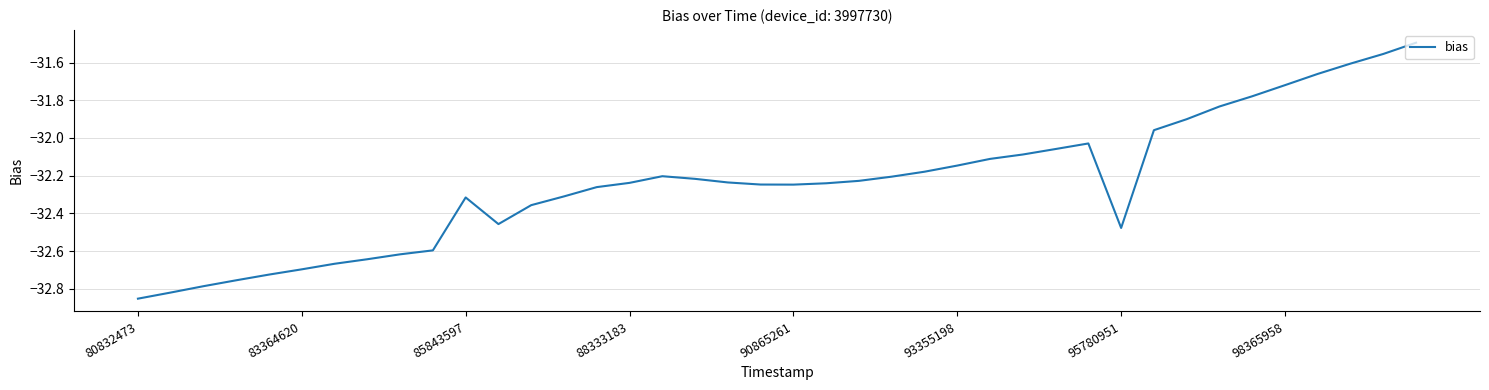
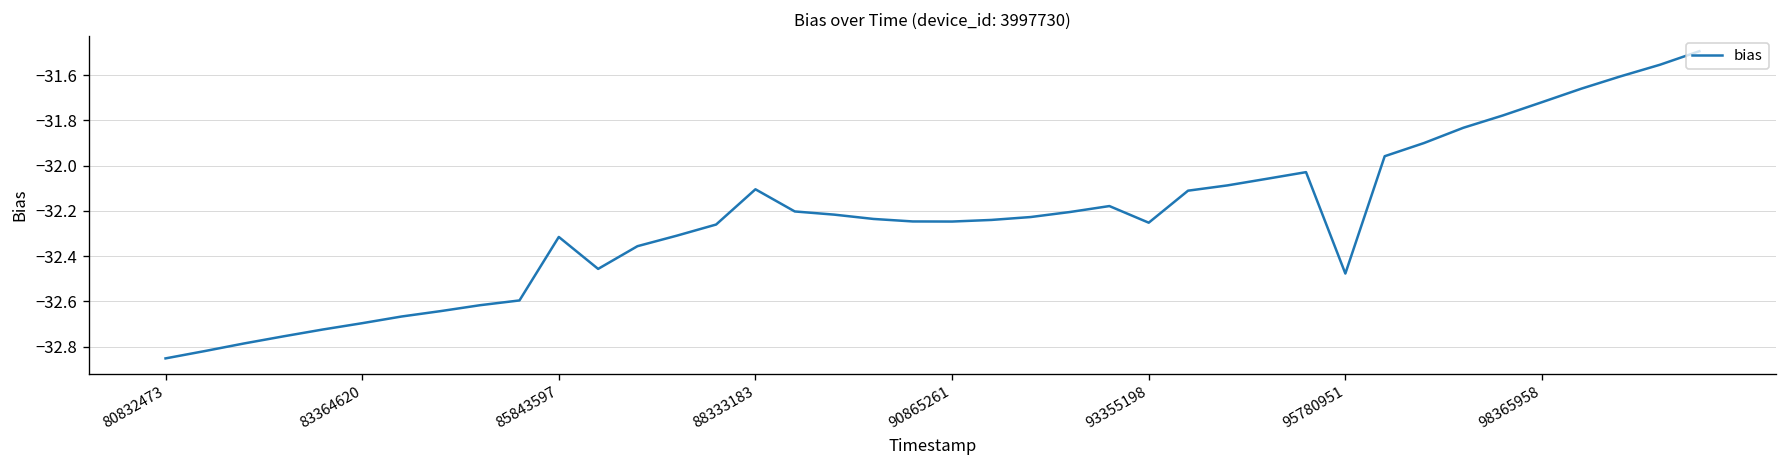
  {
    "80832473": -32.85,
    "83364620": -32.70,
    "85843597": -32.32,
-   "88333183": -32.24,
+   "88333183": -32.10,
    "90865261": -32.25,
-   "93355198": -32.15,
+   "93355198": -32.25,
    "95780951": -32.48,
    "98365958": -31.72
  }
